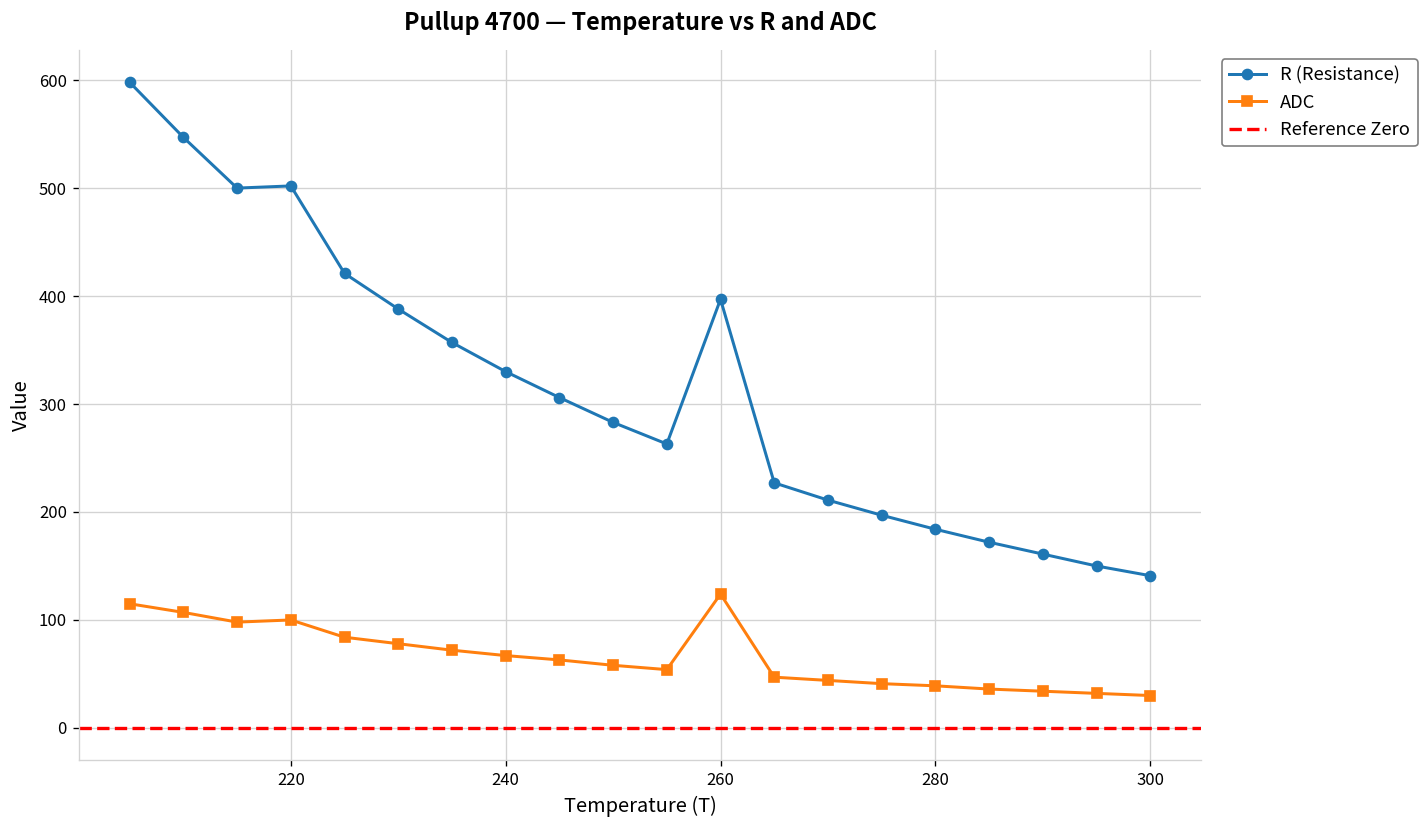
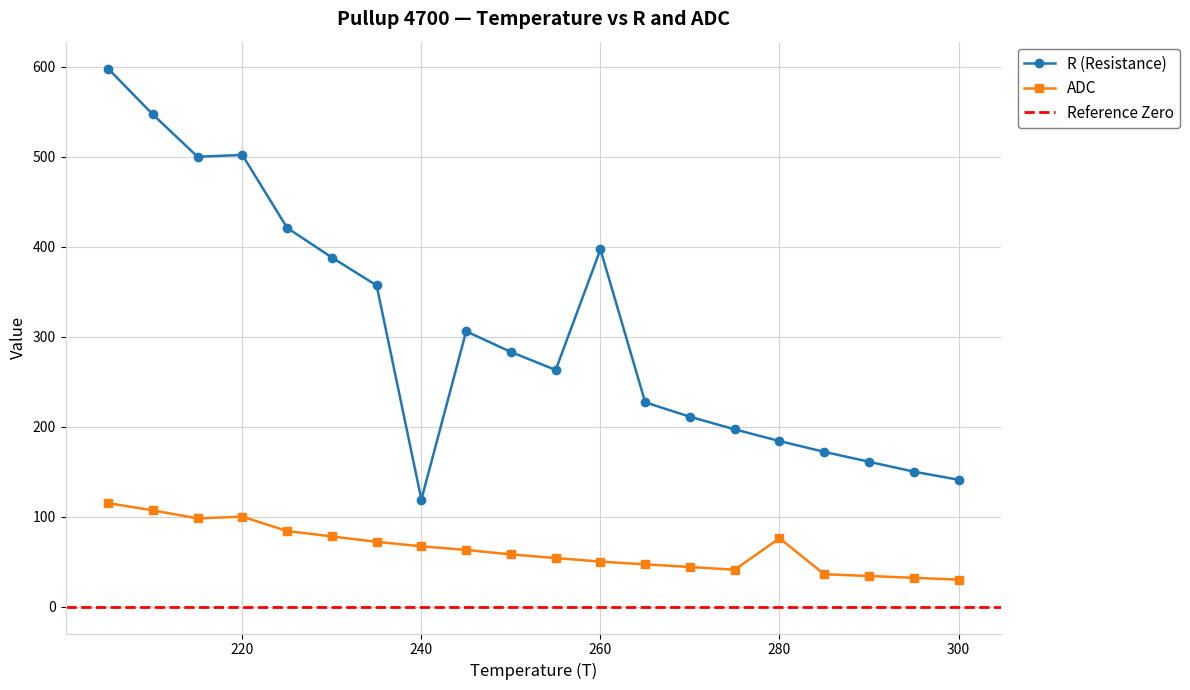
  {
    "R (Resistance)": {
      "220": 500,
-     "240": 330,
+     "240": 120,
      "260": 400,
      "280": 180,
      "300": 140
    },
    "ADC": {
      "220": 100,
      "240": 70,
-     "260": 120,
-     "280": 40,
+     "260": 50,
+     "280": 80,
      "300": 30
    }
  }
